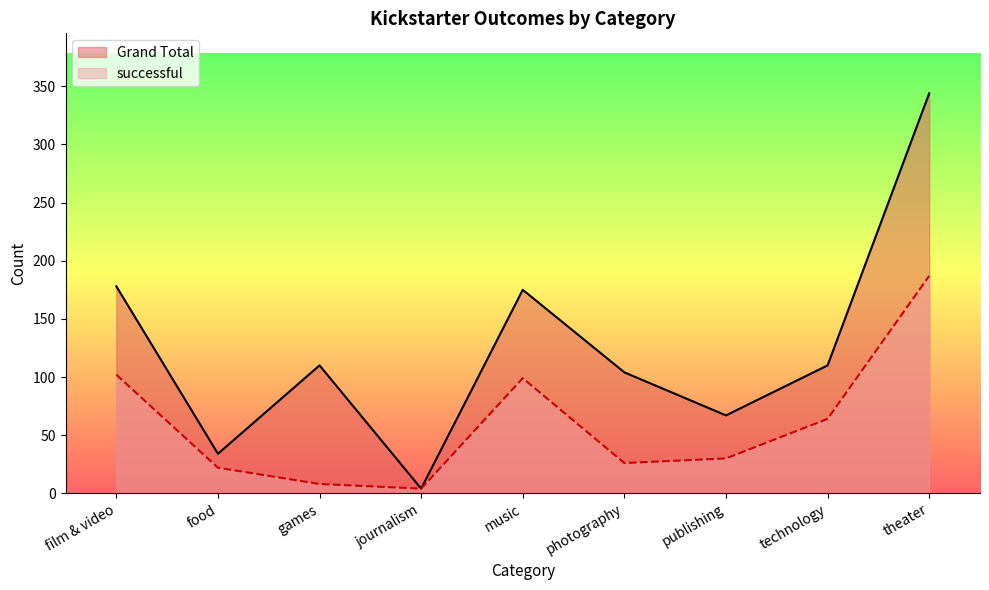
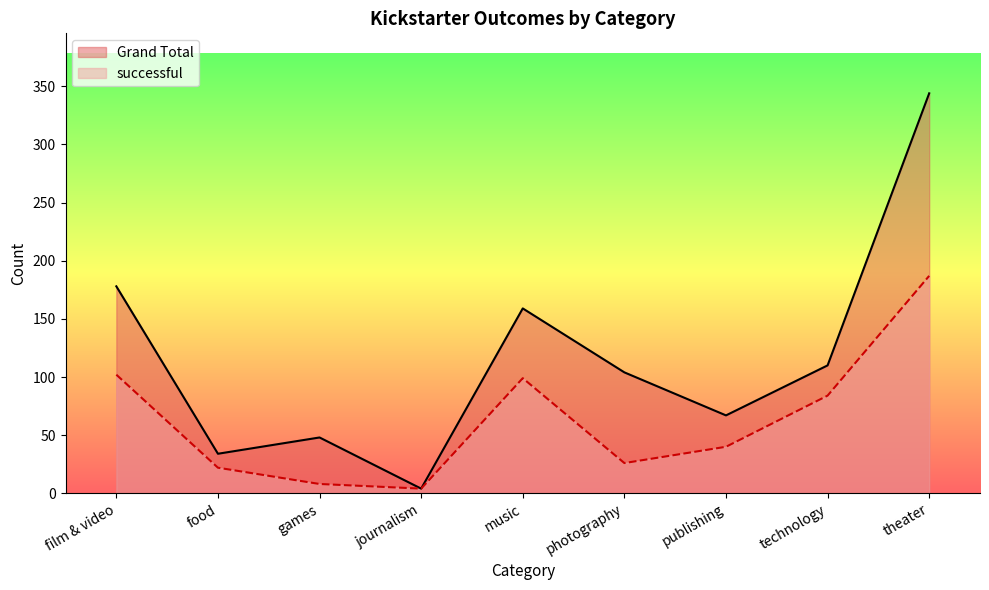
  {
    "Grand Total": {
      "film & video": 178,
      "food": 34,
-     "games": 110,
-     "music": 175,
+     "games": 48,
+     "music": 159,
      "photography": 104,
      "publishing": 67,
      "technology": 110,
      "theater": 344
    },
    "successful": {
      "film & video": 102,
      "food": 22,
      "games": 8,
      "music": 99,
      "photography": 26,
-     "publishing": 30,
-     "technology": 64,
+     "publishing": 40,
+     "technology": 84,
      "theater": 187
    }
  }
